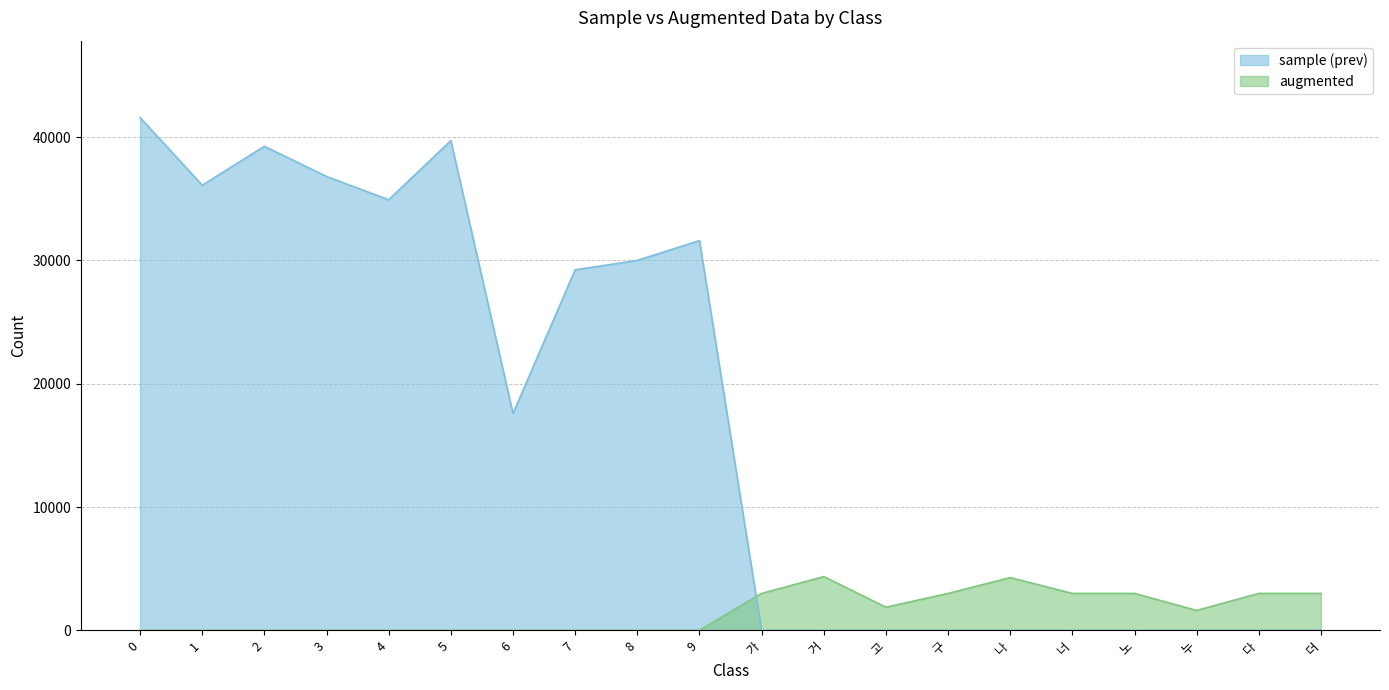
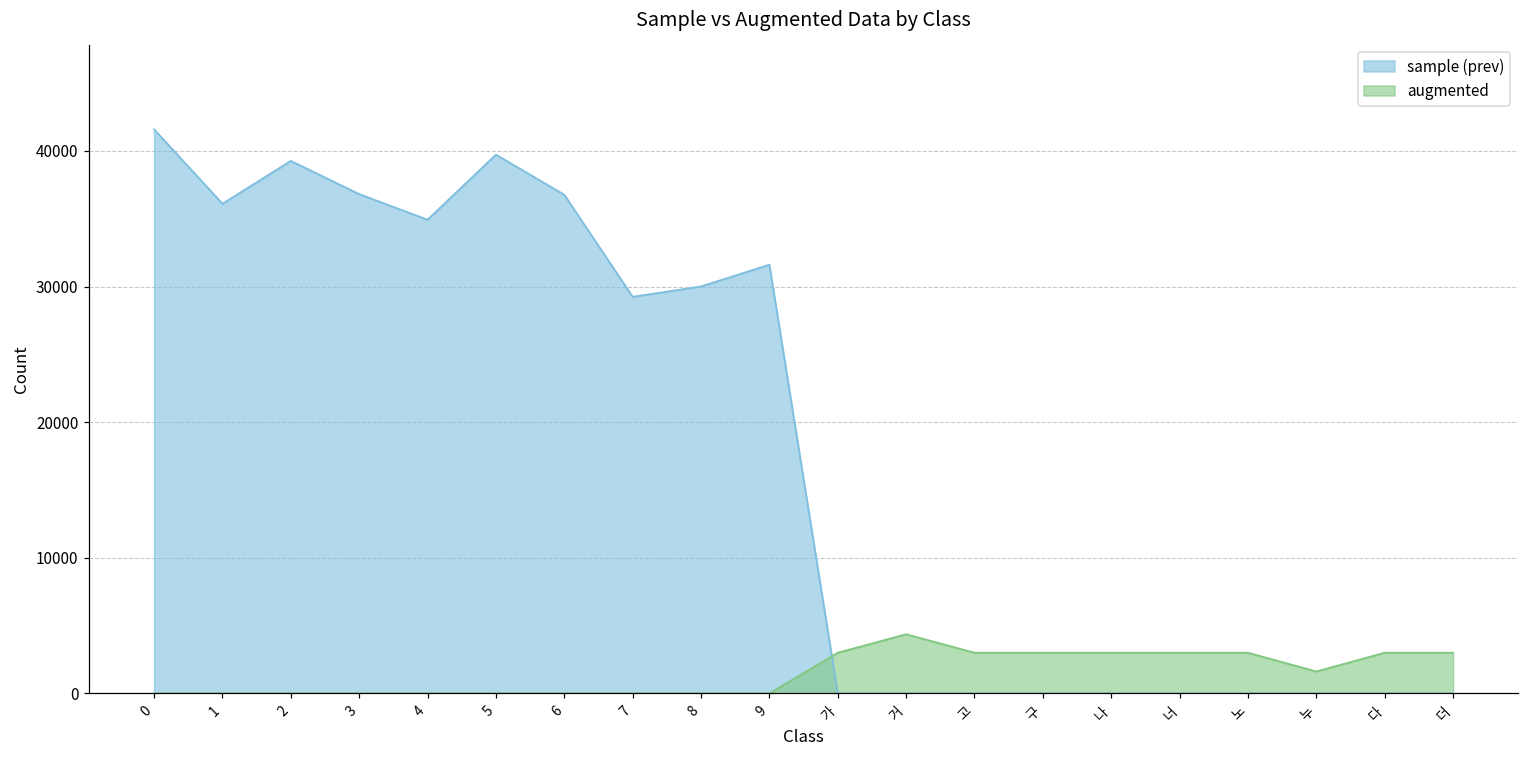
  {
    "sample (prev)": {
      "0": 41600,
      "1": 36100,
      "2": 39300,
      "3": 36800,
      "4": 34900,
      "5": 39700,
-     "6": 17600,
+     "6": 36800,
      "7": 29200,
      "8": 30000,
      "9": 31600,
      "가": 0,
      "거": 0,
      "고": 0,
      "구": 0,
      "나": 0,
      "너": 0,
      "노": 0,
      "누": 0,
      "다": 0,
      "더": 0
    },
    "augmented": {
      "0": 0,
      "1": 0,
      "2": 0,
      "3": 0,
      "4": 0,
      "5": 0,
      "6": 0,
      "7": 0,
      "8": 0,
      "9": 0,
      "가": 3000,
      "거": 4400,
-     "고": 1900,
+     "고": 3000,
      "구": 3000,
-     "나": 4300,
+     "나": 3000,
      "너": 3000,
      "노": 3000,
      "누": 1600,
      "다": 3000,
      "더": 3000
    }
  }
